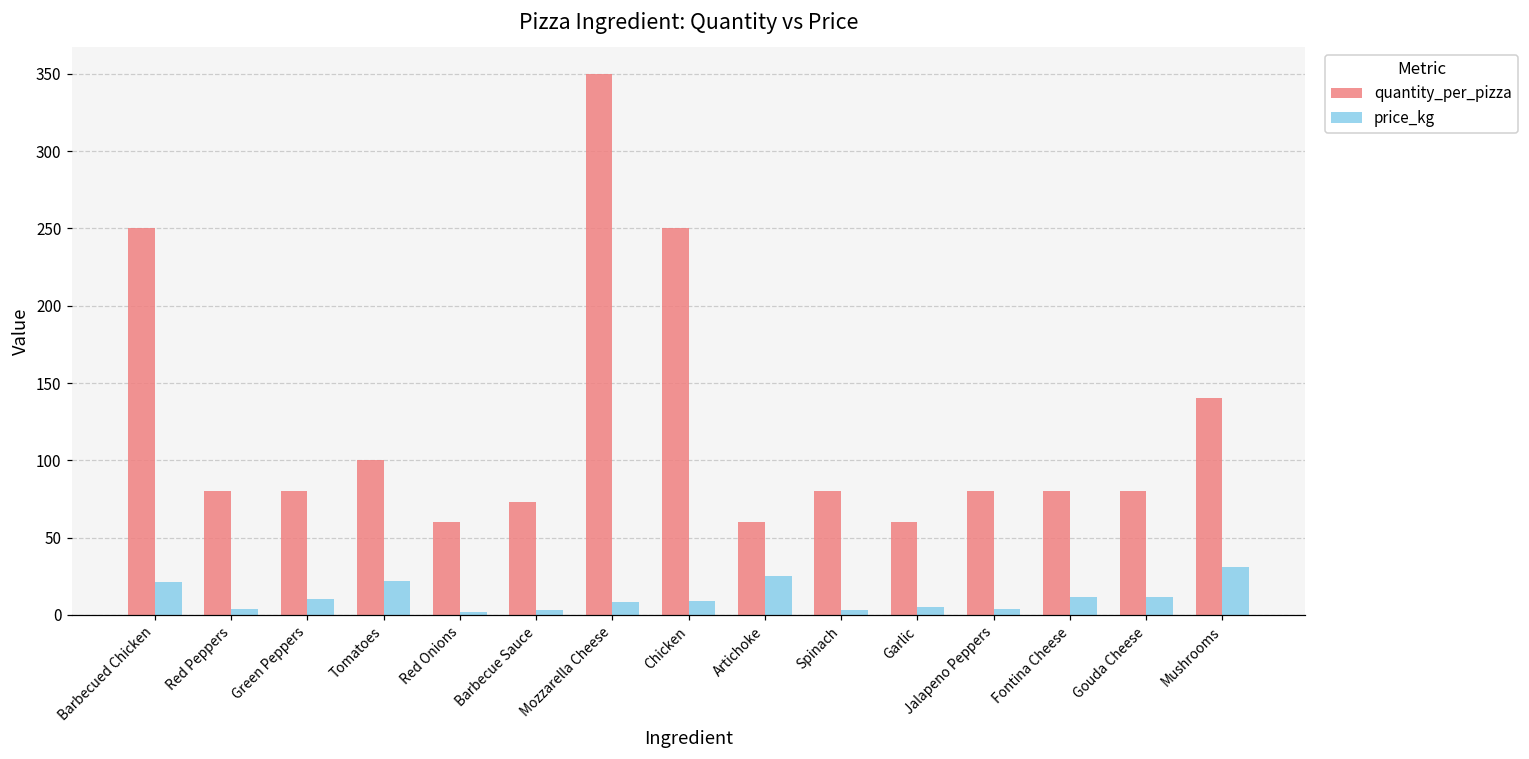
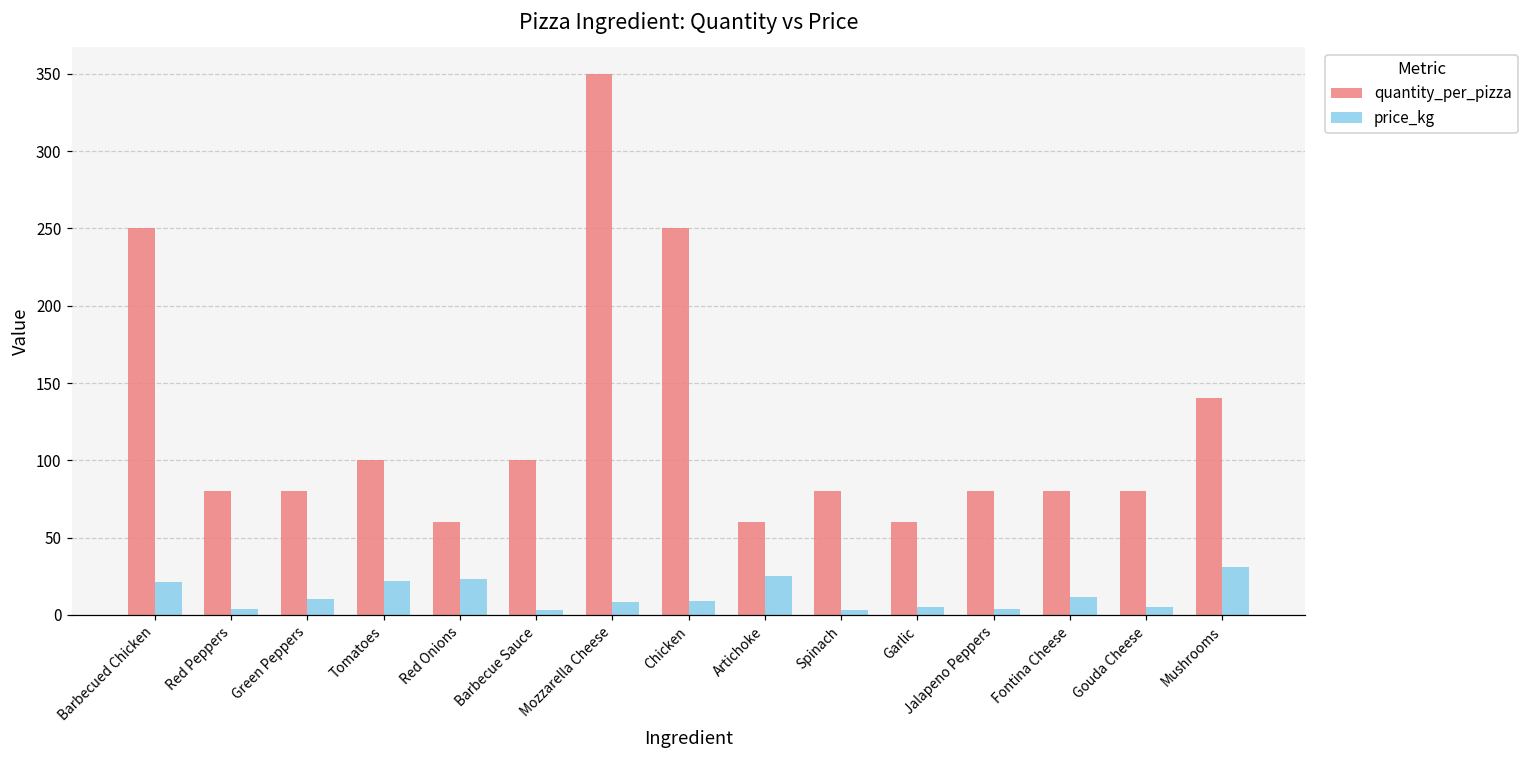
  {
    "quantity_per_pizza": {
      "Barbecued Chicken": 250,
      "Red Peppers": 80,
      "Green Peppers": 80,
      "Tomatoes": 100,
      "Red Onions": 60,
-     "Barbecue Sauce": 73,
+     "Barbecue Sauce": 100,
      "Mozzarella Cheese": 350,
      "Chicken": 250,
      "Artichoke": 60,
      "Spinach": 80,
      "Garlic": 60,
      "Jalapeno Peppers": 80,
      "Fontina Cheese": 80,
      "Gouda Cheese": 80,
      "Mushrooms": 140
    },
    "price_kg": {
      "Barbecued Chicken": 21,
      "Red Peppers": 4,
      "Green Peppers": 11,
      "Tomatoes": 22,
-     "Red Onions": 2,
+     "Red Onions": 23,
      "Barbecue Sauce": 3,
      "Mozzarella Cheese": 8,
      "Chicken": 9,
      "Artichoke": 25,
      "Spinach": 3,
      "Garlic": 5,
      "Jalapeno Peppers": 4,
      "Fontina Cheese": 12,
-     "Gouda Cheese": 12,
+     "Gouda Cheese": 5,
      "Mushrooms": 31
    }
  }
